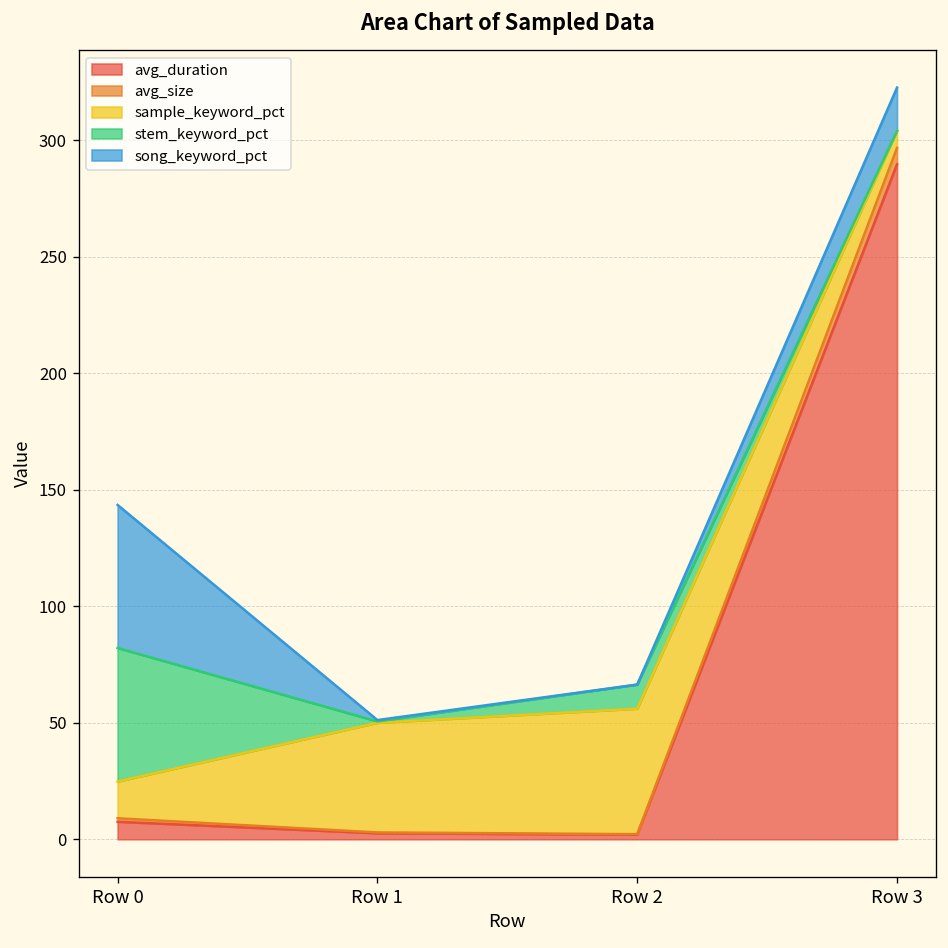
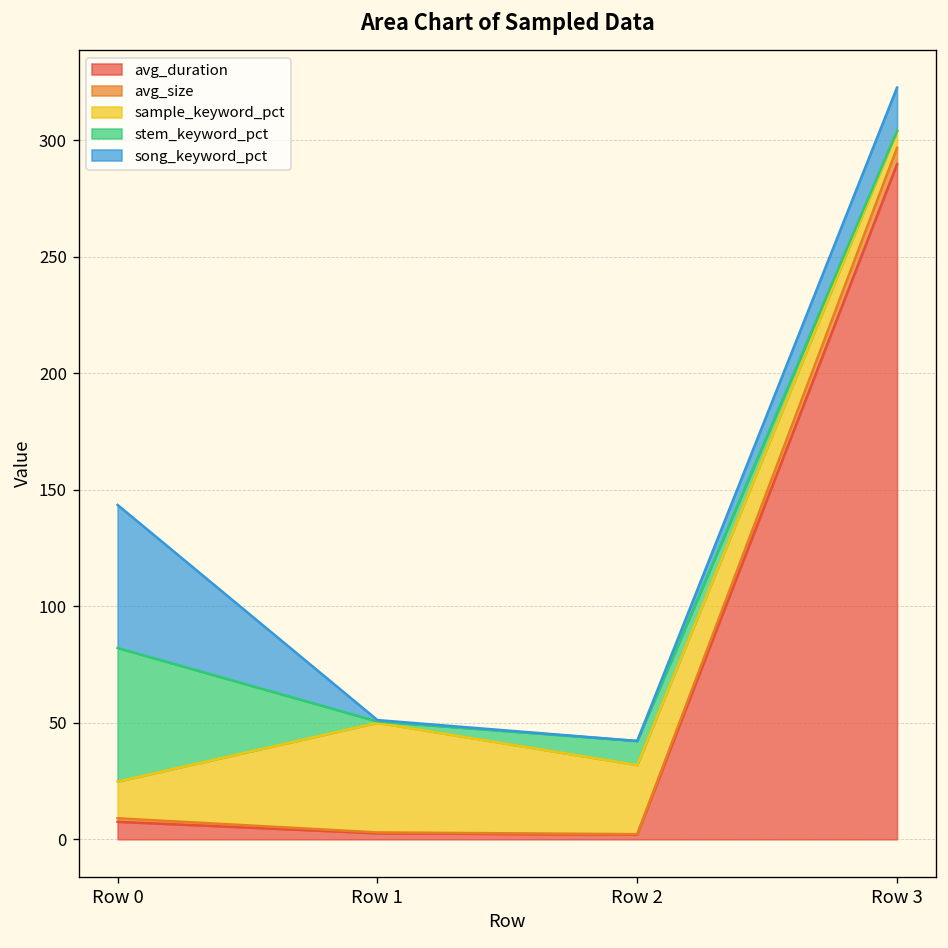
  {
    "sample_keyword_pct": {
      "Row 0": 16,
-     "Row 2": 54
+     "Row 2": 30
    },
    "stem_keyword_pct": {
      "Row 0": 57
    },
    "song_keyword_pct": {
      "Row 0": 61,
      "Row 3": 19
    }
  }
